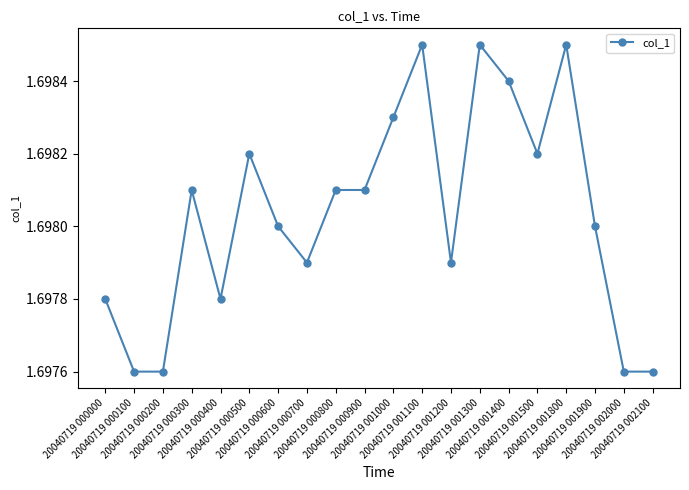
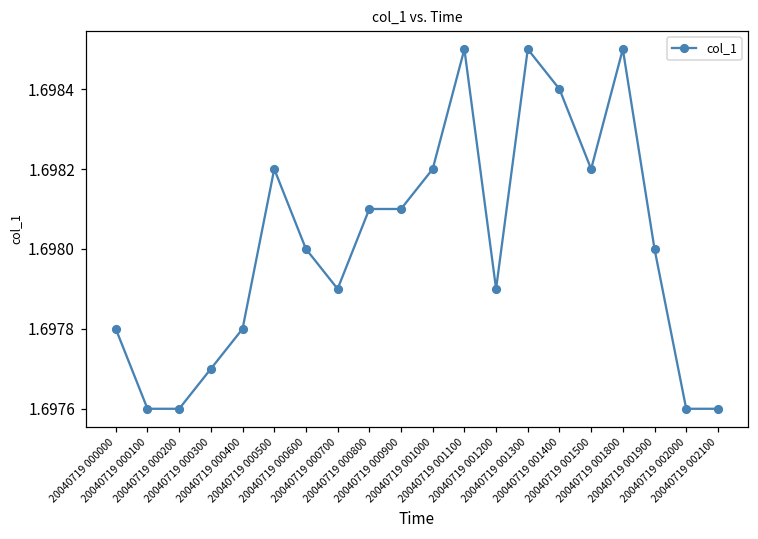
  {
    "20040719 000000": 1.6978,
    "20040719 000100": 1.6976,
    "20040719 000200": 1.6976,
-   "20040719 000300": 1.6981,
+   "20040719 000300": 1.6977,
    "20040719 000400": 1.6978,
    "20040719 000500": 1.6982,
    "20040719 000600": 1.6980,
    "20040719 000700": 1.6979,
    "20040719 000800": 1.6981,
    "20040719 000900": 1.6981,
-   "20040719 001000": 1.6983,
+   "20040719 001000": 1.6982,
    "20040719 001100": 1.6985,
    "20040719 001200": 1.6979,
    "20040719 001300": 1.6985,
    "20040719 001400": 1.6984,
    "20040719 001500": 1.6982,
    "20040719 001800": 1.6985,
    "20040719 001900": 1.6980,
    "20040719 002000": 1.6976,
    "20040719 002100": 1.6976
  }
